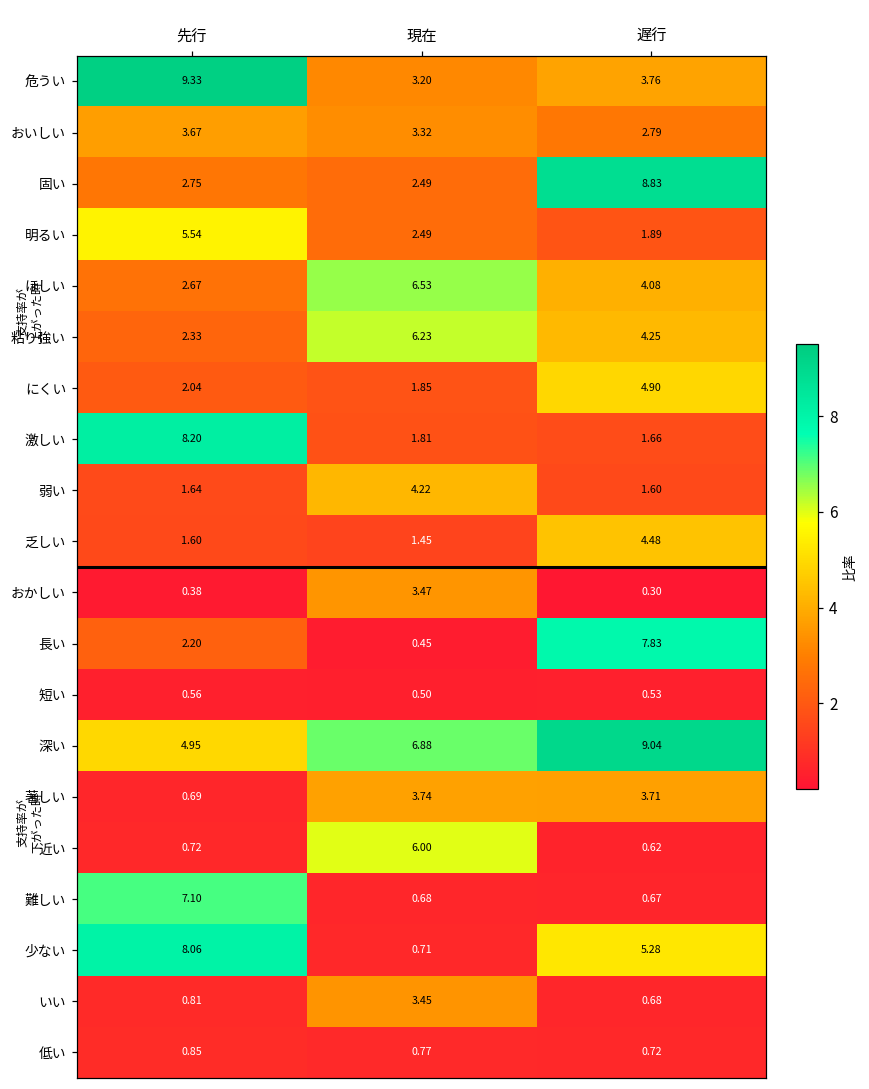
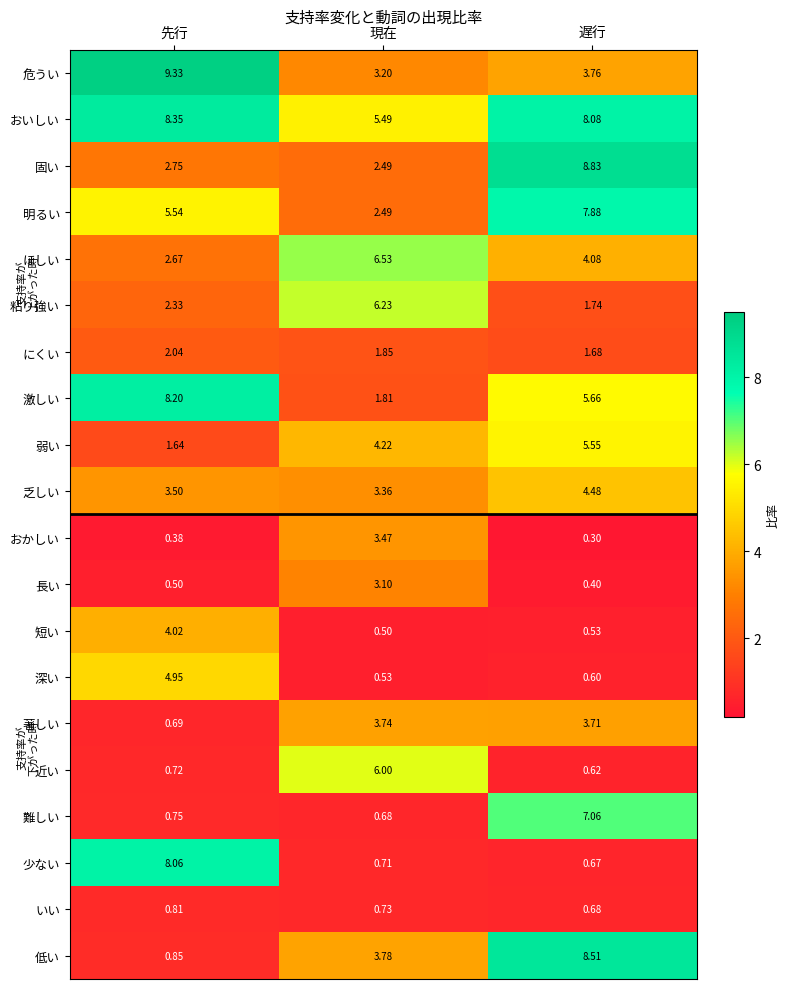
  {
    "危うい": {
      "先行": 9.33,
      "現在": 3.20,
      "遅行": 3.76
    },
    "おいしい": {
-     "先行": 3.67,
-     "現在": 3.32,
-     "遅行": 2.79
+     "先行": 8.35,
+     "現在": 5.49,
+     "遅行": 8.08
    },
    "固い": {
      "先行": 2.75,
      "現在": 2.49,
      "遅行": 8.83
    },
    "明るい": {
      "先行": 5.54,
      "現在": 2.49,
-     "遅行": 1.89
+     "遅行": 7.88
    },
    "ほしい": {
      "先行": 2.67,
      "現在": 6.53,
      "遅行": 4.08
    },
    "粘り強い": {
      "先行": 2.33,
      "現在": 6.23,
-     "遅行": 4.25
+     "遅行": 1.74
    },
    "にくい": {
      "先行": 2.04,
      "現在": 1.85,
-     "遅行": 4.90
+     "遅行": 1.68
    },
    "激しい": {
      "先行": 8.20,
      "現在": 1.81,
-     "遅行": 1.66
+     "遅行": 5.66
    },
    "弱い": {
      "先行": 1.64,
      "現在": 4.22,
-     "遅行": 1.60
+     "遅行": 5.55
    },
    "乏しい": {
-     "先行": 1.60,
-     "現在": 1.45,
+     "先行": 3.50,
+     "現在": 3.36,
      "遅行": 4.48
    },
    "おかしい": {
      "先行": 0.38,
      "現在": 3.47,
      "遅行": 0.30
    },
    "長い": {
-     "先行": 2.20,
-     "現在": 0.45,
-     "遅行": 7.83
+     "先行": 0.50,
+     "現在": 3.10,
+     "遅行": 0.40
    },
    "短い": {
-     "先行": 0.56,
+     "先行": 4.02,
      "現在": 0.50,
      "遅行": 0.53
    },
    "深い": {
      "先行": 4.95,
-     "現在": 6.88,
-     "遅行": 9.04
+     "現在": 0.53,
+     "遅行": 0.60
    },
    "著しい": {
      "先行": 0.69,
      "現在": 3.74,
      "遅行": 3.71
    },
    "近い": {
      "先行": 0.72,
      "現在": 6.00,
      "遅行": 0.62
    },
    "難しい": {
-     "先行": 7.10,
+     "先行": 0.75,
      "現在": 0.68,
-     "遅行": 0.67
+     "遅行": 7.06
    },
    "少ない": {
      "先行": 8.06,
      "現在": 0.71,
-     "遅行": 5.28
+     "遅行": 0.67
    },
    "いい": {
      "先行": 0.81,
-     "現在": 3.45,
+     "現在": 0.73,
      "遅行": 0.68
    },
    "低い": {
      "先行": 0.85,
-     "現在": 0.77,
-     "遅行": 0.72
+     "現在": 3.78,
+     "遅行": 8.51
    }
  }
